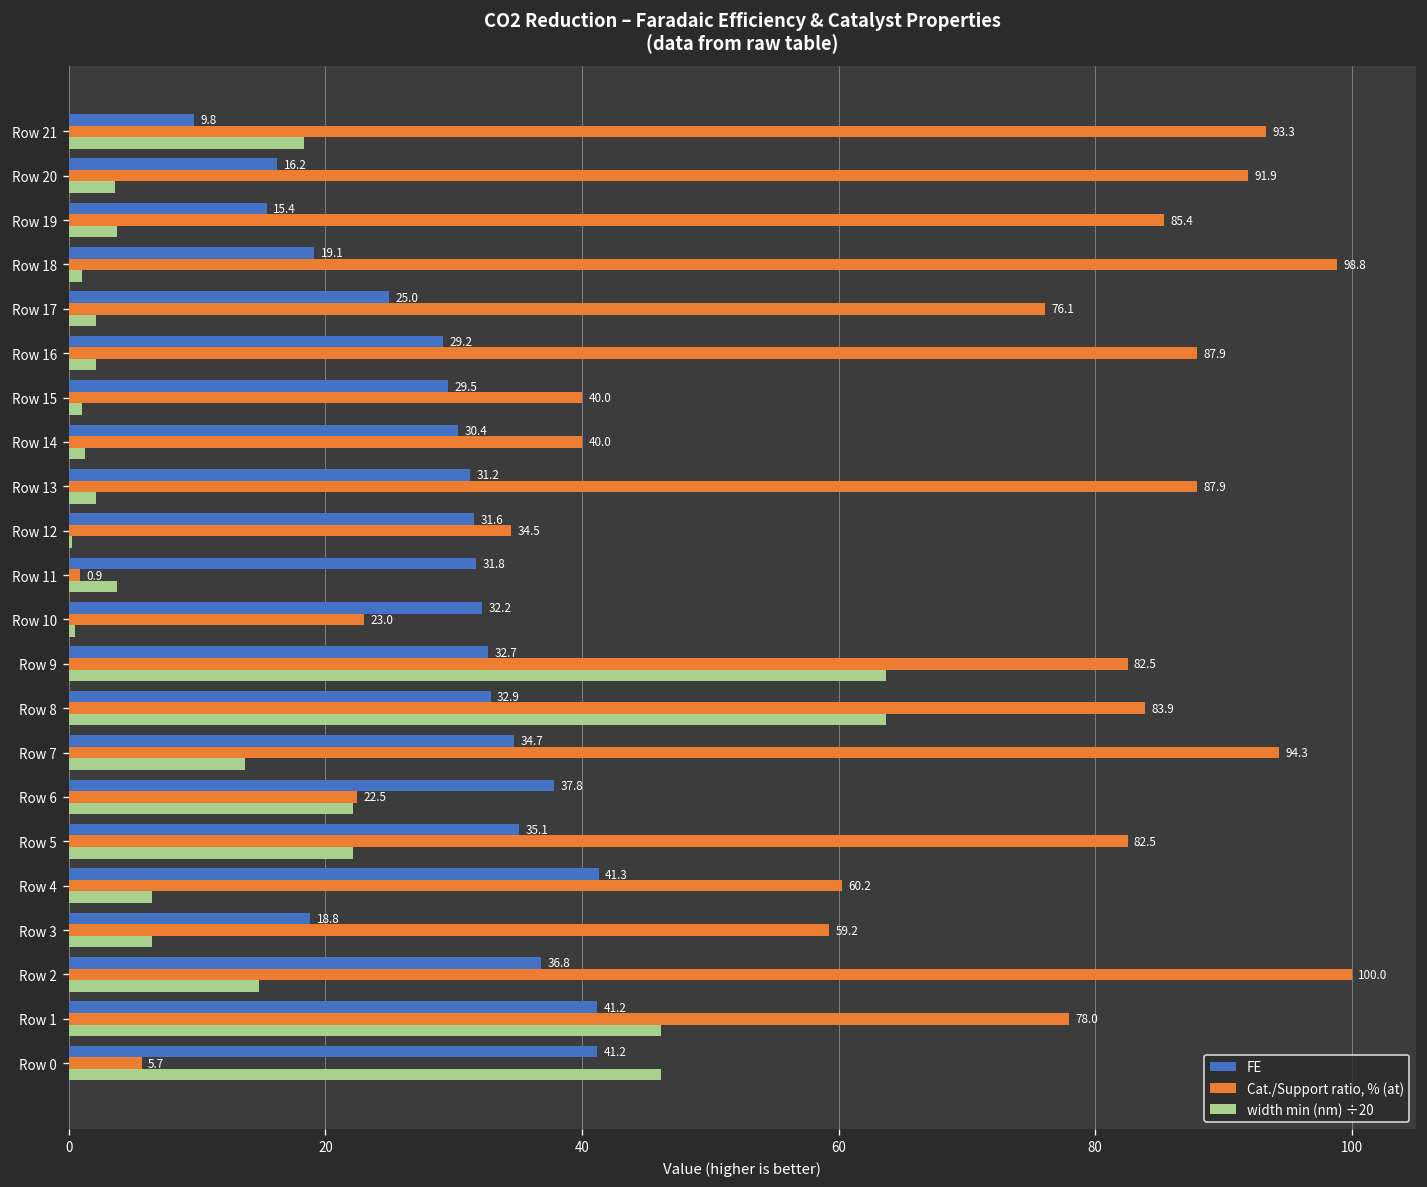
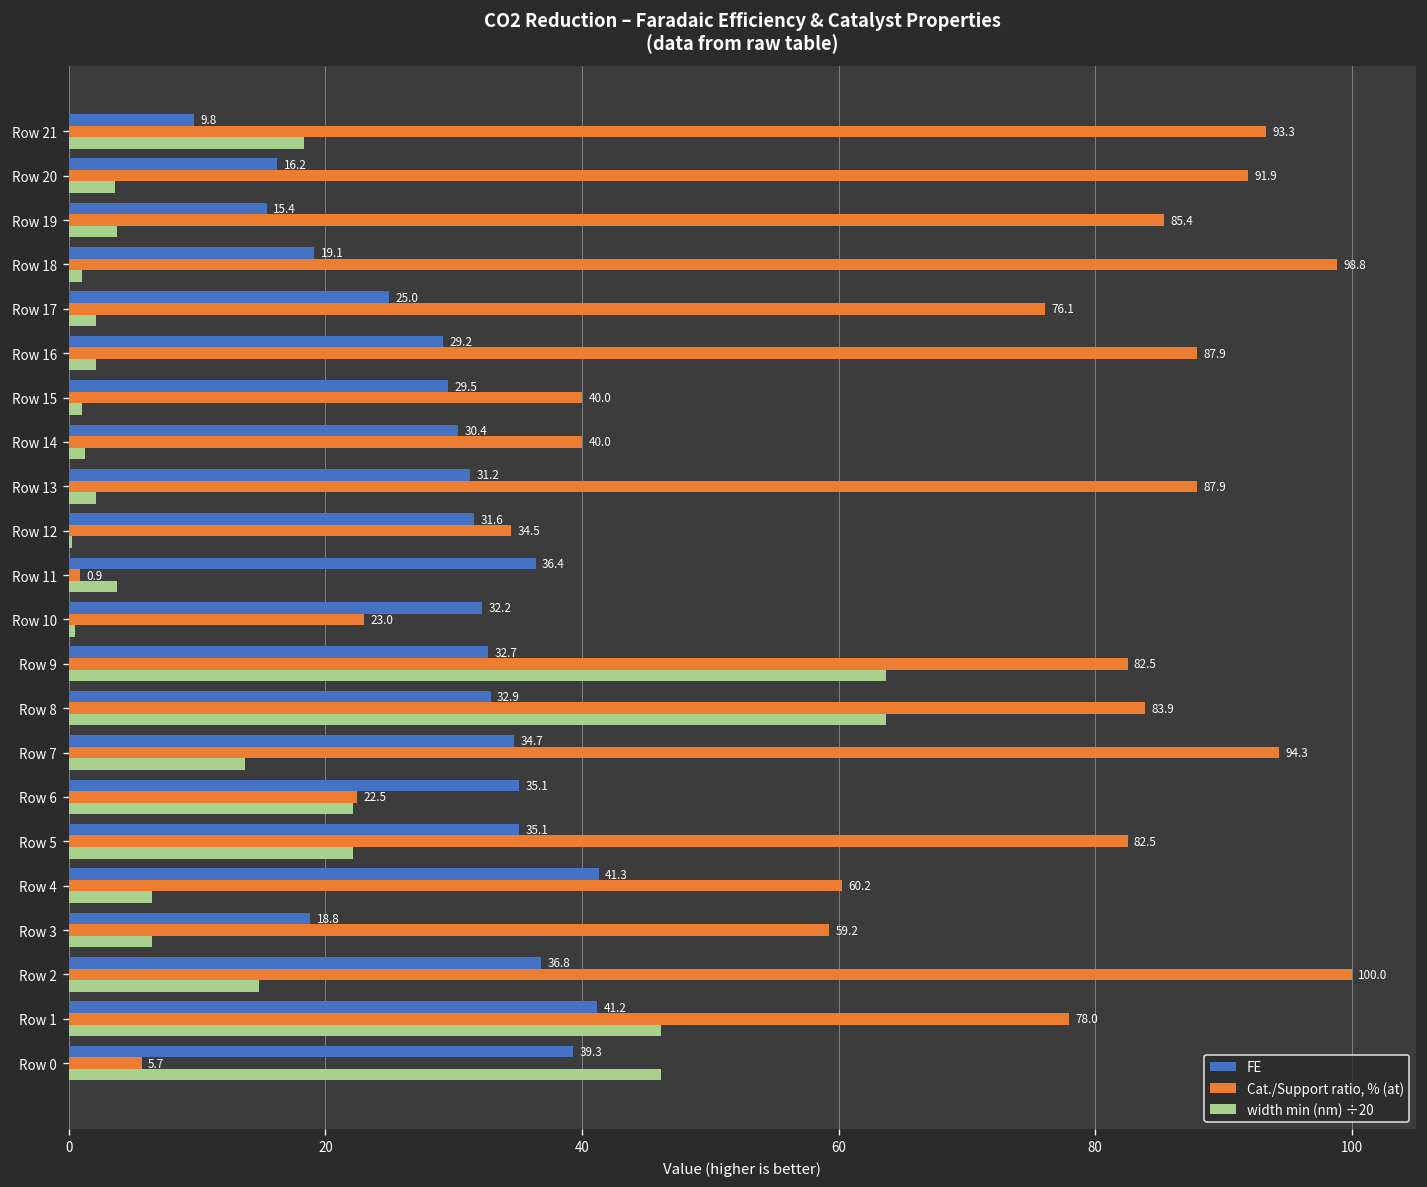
  {
    "FE": {
      "Row 21": 9.8,
      "Row 20": 16.2,
      "Row 19": 15.4,
      "Row 18": 19.1,
      "Row 17": 25.0,
      "Row 16": 29.2,
      "Row 15": 29.5,
      "Row 14": 30.4,
      "Row 13": 31.2,
      "Row 12": 31.6,
-     "Row 11": 31.8,
+     "Row 11": 36.4,
      "Row 10": 32.2,
      "Row 9": 32.7,
      "Row 8": 32.9,
      "Row 7": 34.7,
-     "Row 6": 37.8,
+     "Row 6": 35.1,
      "Row 5": 35.1,
      "Row 4": 41.3,
      "Row 3": 18.8,
      "Row 2": 36.8,
      "Row 1": 41.2,
-     "Row 0": 41.2
+     "Row 0": 39.3
    },
    "Cat./Support ratio, % (at)": {
      "Row 21": 93.3,
      "Row 20": 91.9,
      "Row 19": 85.4,
      "Row 18": 98.8,
      "Row 17": 76.1,
      "Row 16": 87.9,
      "Row 15": 40.0,
      "Row 14": 40.0,
      "Row 13": 87.9,
      "Row 12": 34.5,
      "Row 11": 0.9,
      "Row 10": 23.0,
      "Row 9": 82.5,
      "Row 8": 83.9,
      "Row 7": 94.3,
      "Row 6": 22.5,
      "Row 5": 82.5,
      "Row 4": 60.2,
      "Row 3": 59.2,
      "Row 2": 100.0,
      "Row 1": 78.0,
      "Row 0": 5.7
    },
    "width min (nm) ÷20": {
      "Row 21": 18.4,
      "Row 20": 3.6,
      "Row 19": 3.8,
      "Row 18": 1.0,
      "Row 17": 2.1,
      "Row 16": 2.1,
      "Row 15": 1.0,
      "Row 14": 1.3,
      "Row 13": 2.1,
      "Row 12": 0.3,
      "Row 11": 3.8,
      "Row 10": 0.5,
      "Row 9": 63.7,
      "Row 8": 63.7,
      "Row 7": 13.8,
      "Row 6": 22.1,
      "Row 5": 22.1,
      "Row 4": 6.5,
      "Row 3": 6.5,
      "Row 2": 14.9,
      "Row 1": 46.2,
      "Row 0": 46.2
    }
  }
